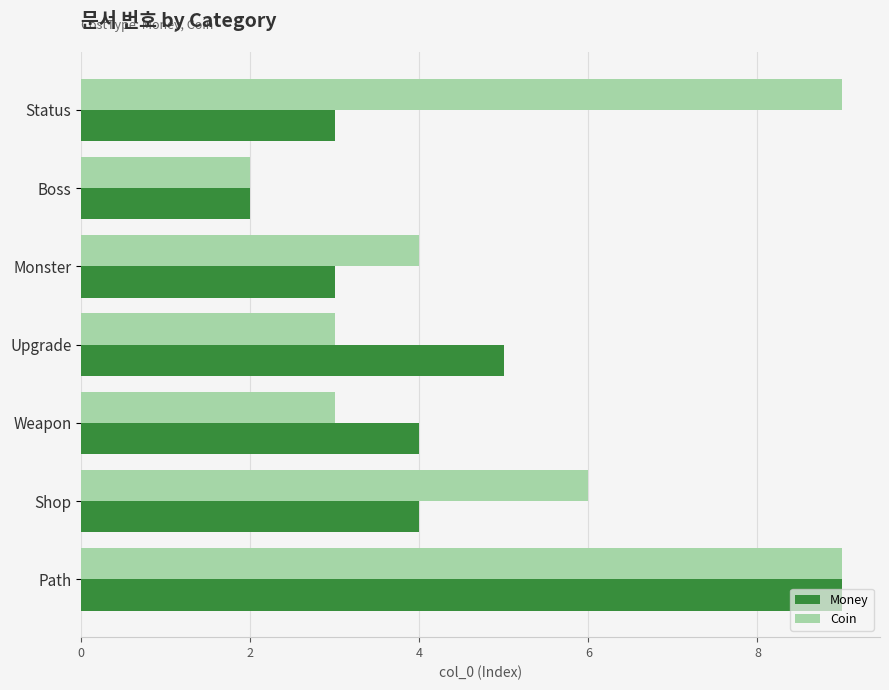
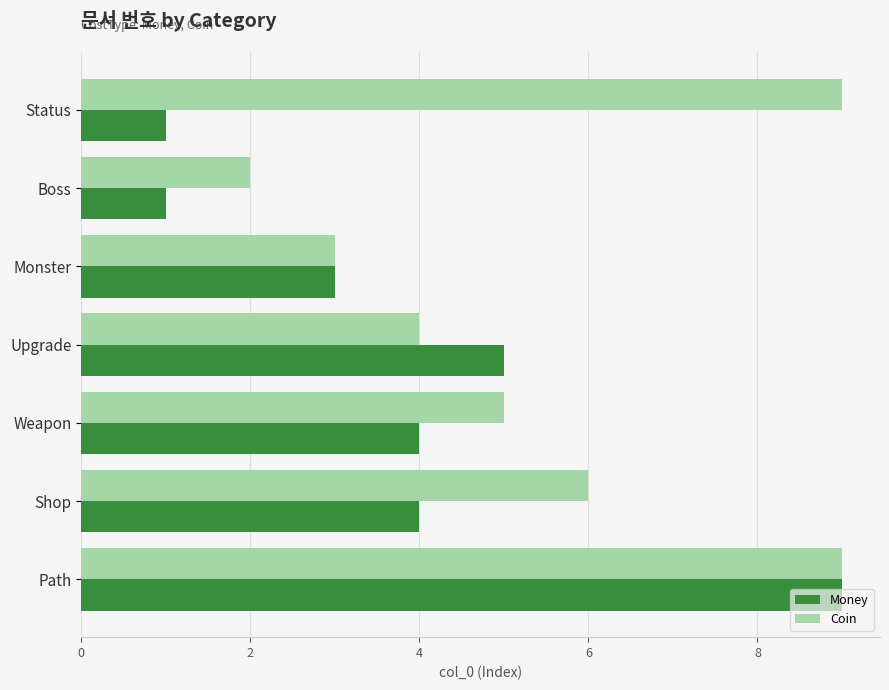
  {
    "Money": {
-     "Status": 3,
-     "Boss": 2,
+     "Status": 1,
+     "Boss": 1,
      "Monster": 3,
      "Upgrade": 5,
      "Weapon": 4,
      "Shop": 4
    },
    "Coin": {
      "Status": 9,
      "Boss": 2,
-     "Monster": 4,
-     "Upgrade": 3,
-     "Weapon": 3,
+     "Monster": 3,
+     "Upgrade": 4,
+     "Weapon": 5,
      "Shop": 6,
      "Path": 9
    }
  }
